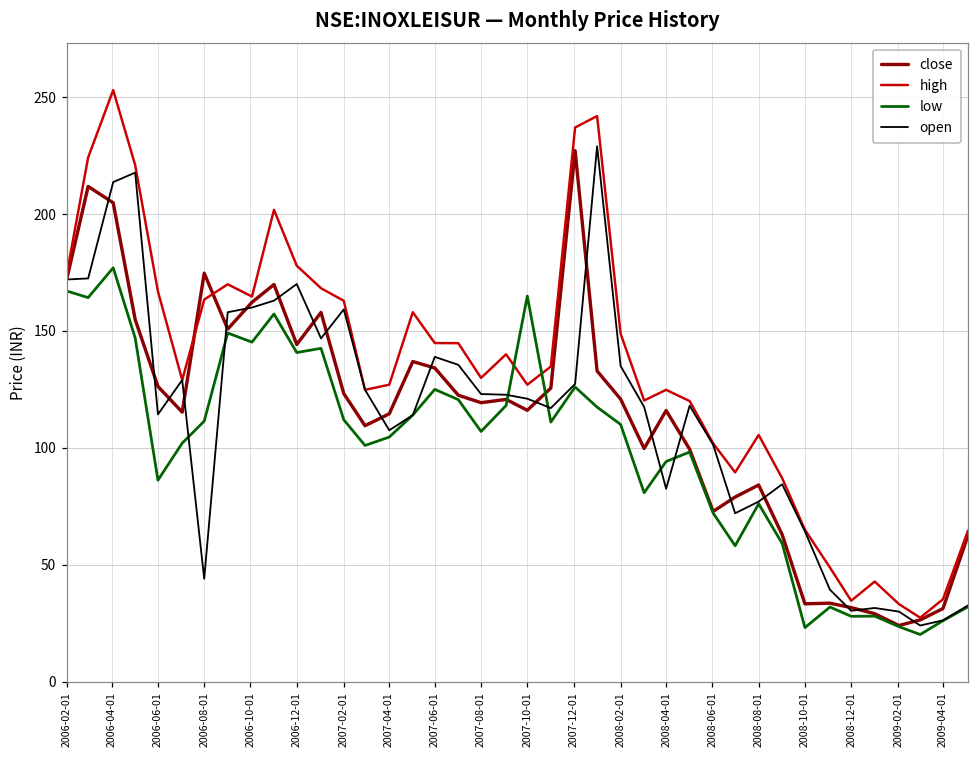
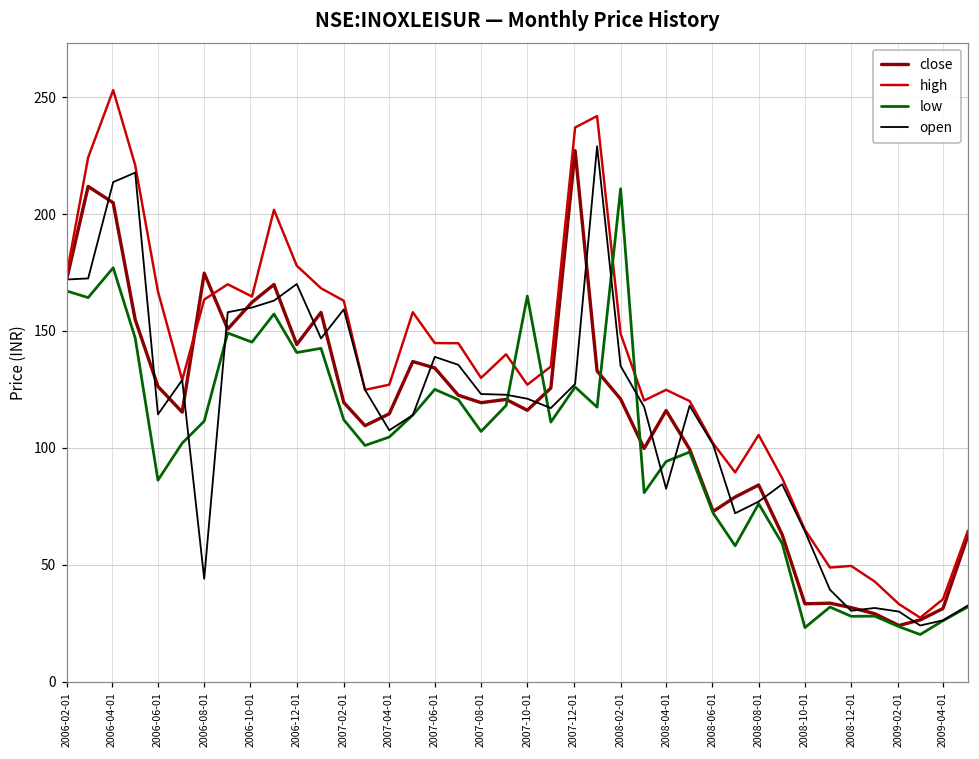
  {
    "close": {
      "2006-06-01": 126,
      "2006-08-01": 175,
      "2006-12-01": 144,
-     "2007-02-01": 123,
+     "2007-02-01": 119,
      "2007-06-01": 134,
      "2007-08-01": 119,
      "2007-10-01": 116,
      "2008-02-01": 121,
      "2008-04-01": 116,
      "2008-08-01": 84,
      "2008-10-01": 33,
      "2008-12-01": 32,
      "2009-04-01": 31
    },
    "high": {
      "2006-02-01": 175,
      "2006-06-01": 167,
      "2006-08-01": 163,
      "2006-12-01": 178,
      "2007-02-01": 163,
      "2007-06-01": 145,
      "2007-08-01": 130,
      "2007-10-01": 127,
      "2008-02-01": 149,
      "2008-04-01": 125,
      "2008-08-01": 106,
-     "2008-12-01": 35,
+     "2008-12-01": 49,
      "2009-04-01": 35
    },
    "low": {
      "2006-02-01": 167,
      "2006-06-01": 86,
      "2006-08-01": 111,
      "2006-12-01": 141,
      "2007-02-01": 112,
      "2007-06-01": 125,
      "2007-08-01": 107,
      "2007-10-01": 165,
-     "2008-02-01": 110,
+     "2008-02-01": 211,
      "2008-04-01": 94,
      "2008-10-01": 23,
      "2008-12-01": 28
    },
    "open": {
      "2006-06-01": 114,
      "2006-08-01": 44,
      "2006-12-01": 170,
      "2007-02-01": 159,
      "2007-06-01": 139,
      "2007-08-01": 123,
      "2007-10-01": 121,
      "2008-02-01": 135,
      "2008-04-01": 83,
      "2008-12-01": 30
    }
  }
